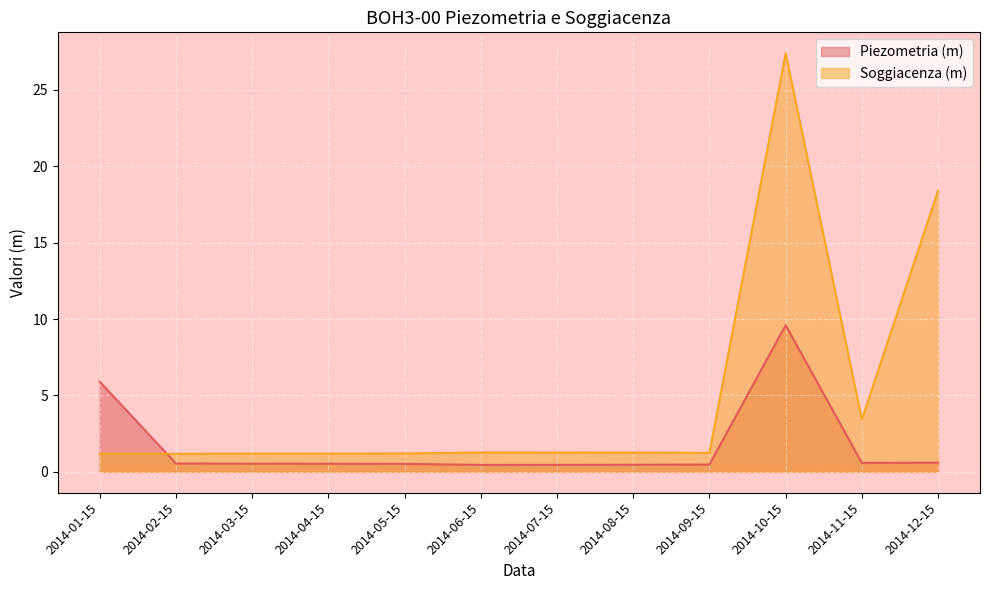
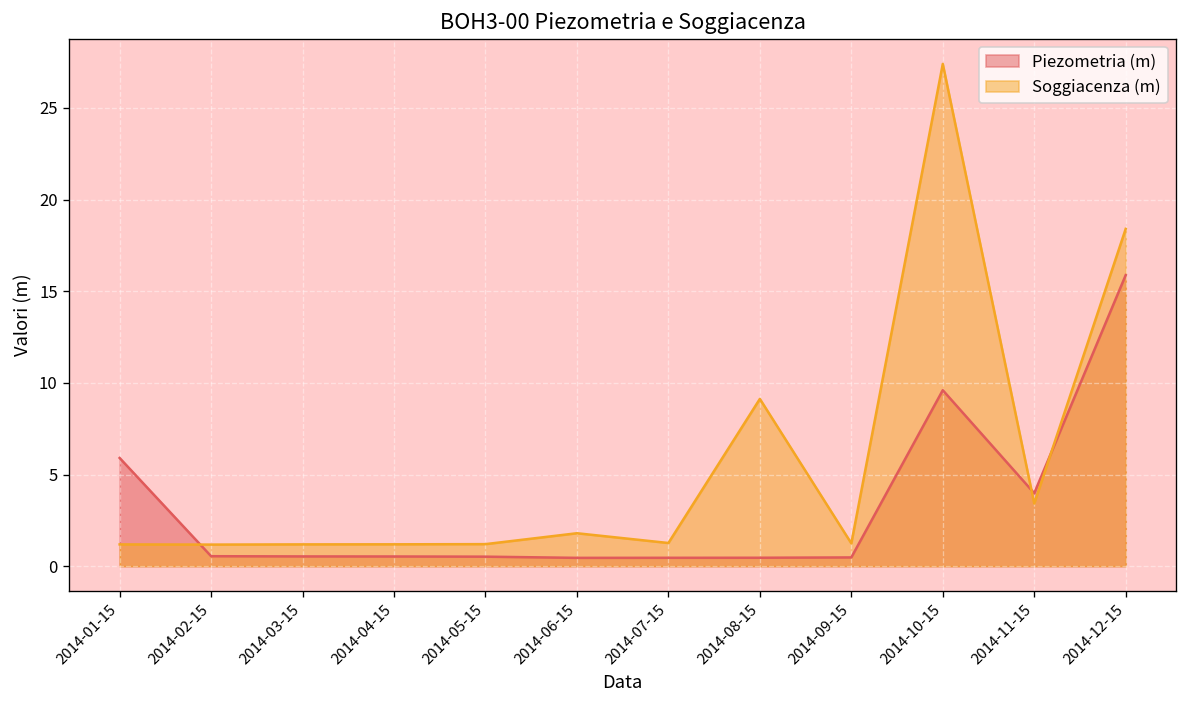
  {
    "Piezometria (m)": {
      "2014-01-15": 5.9,
      "2014-02-15": 0.5,
      "2014-03-15": 0.5,
      "2014-04-15": 0.5,
      "2014-05-15": 0.5,
      "2014-06-15": 0.5,
      "2014-07-15": 0.5,
      "2014-08-15": 0.5,
      "2014-09-15": 0.5,
      "2014-10-15": 9.6,
-     "2014-11-15": 0.6,
-     "2014-12-15": 0.6
+     "2014-11-15": 4.0,
+     "2014-12-15": 15.9
    },
    "Soggiacenza (m)": {
      "2014-01-15": 1.2,
      "2014-02-15": 1.2,
      "2014-03-15": 1.2,
      "2014-04-15": 1.2,
      "2014-05-15": 1.2,
-     "2014-06-15": 1.3,
+     "2014-06-15": 1.8,
      "2014-07-15": 1.3,
-     "2014-08-15": 1.3,
+     "2014-08-15": 9.1,
      "2014-09-15": 1.2,
      "2014-10-15": 27.4,
      "2014-11-15": 3.4,
      "2014-12-15": 18.4
    }
  }
